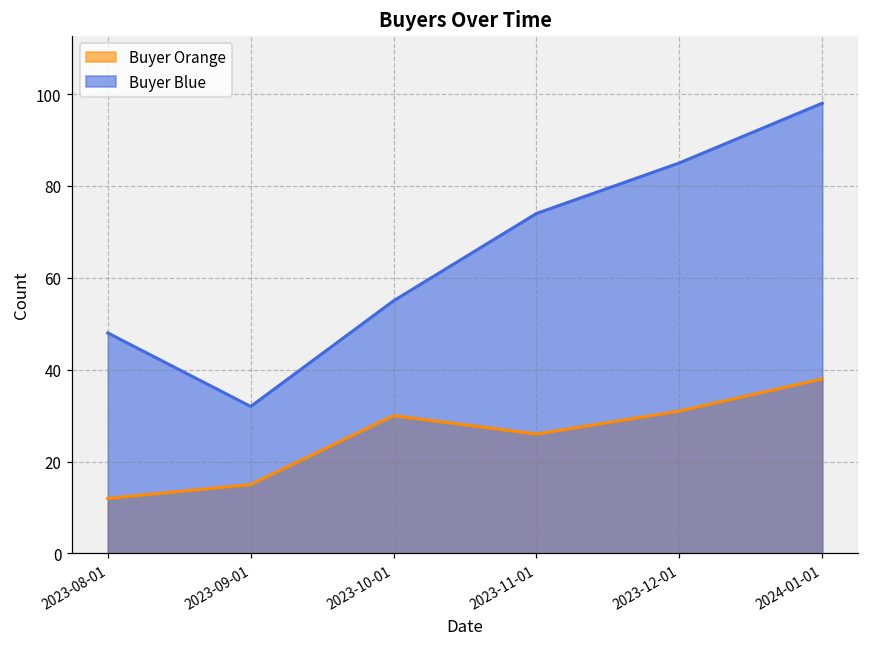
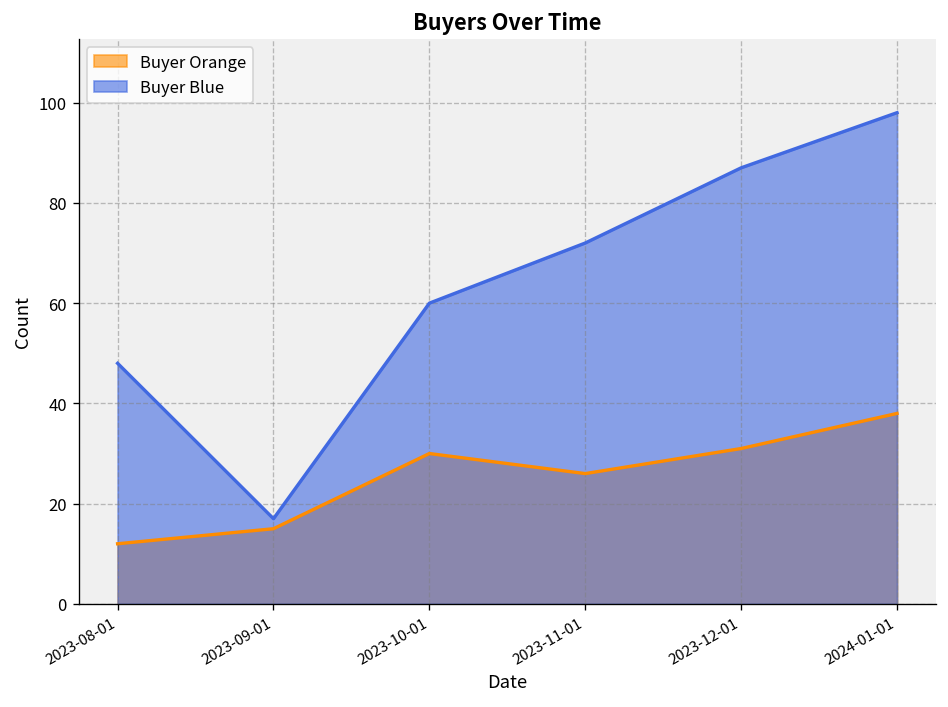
  {
    "Buyer Orange": {
      "2023-08-01": 12,
      "2023-09-01": 15,
      "2023-10-01": 30,
      "2023-11-01": 26,
      "2023-12-01": 31,
      "2024-01-01": 38
    },
    "Buyer Blue": {
      "2023-08-01": 48,
-     "2023-09-01": 32,
-     "2023-10-01": 55,
-     "2023-11-01": 74,
-     "2023-12-01": 85,
+     "2023-09-01": 17,
+     "2023-10-01": 60,
+     "2023-11-01": 72,
+     "2023-12-01": 87,
      "2024-01-01": 98
    }
  }
